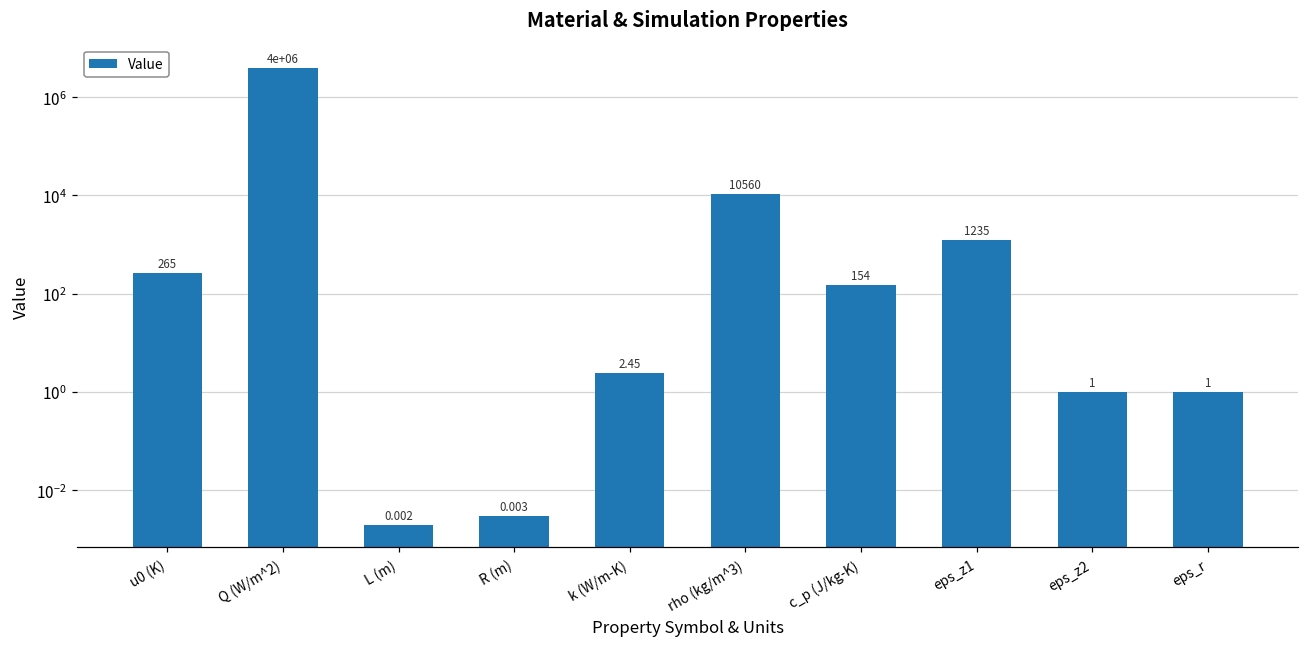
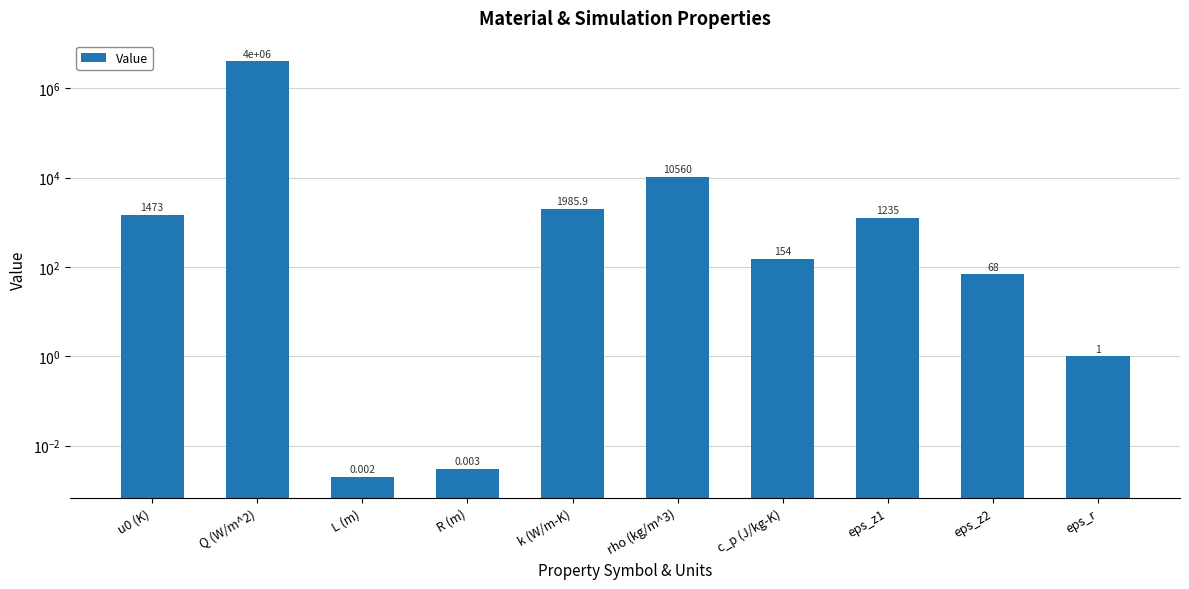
  {
-   "u0 (K)": "265",
+   "u0 (K)": "1473",
    "Q (W/m^2)": "4e+06",
    "L (m)": "0.002",
    "R (m)": "0.003",
-   "k (W/m-K)": "2.45",
+   "k (W/m-K)": "1985.9",
    "rho (kg/m^3)": "10560",
    "c_p (J/kg-K)": "154",
    "eps_z1": "1235",
-   "eps_z2": "1",
+   "eps_z2": "68",
    "eps_r": "1"
  }
